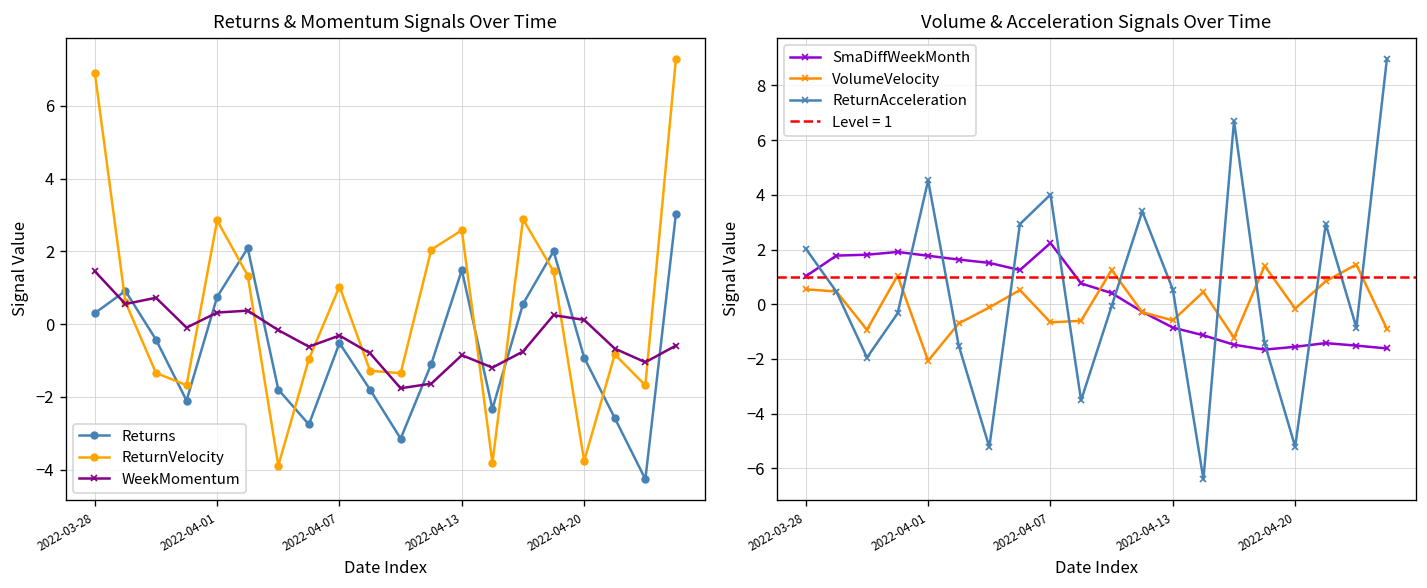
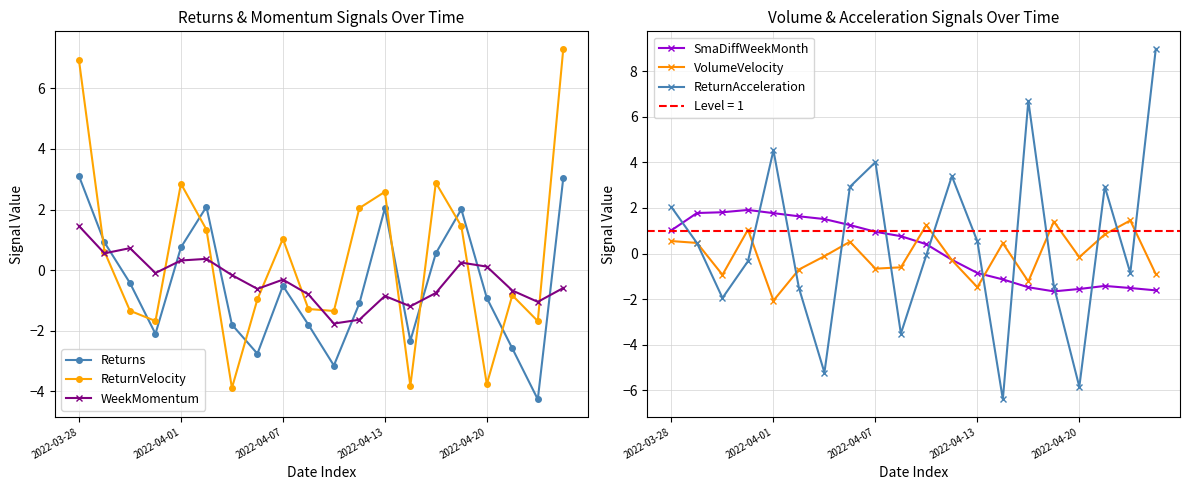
  {
    "Returns & Momentum Signals Over Time": {
      "Returns": {
-       "2022-03-28": 0.3,
+       "2022-03-28": 3.1,
        "2022-04-01": 0.8,
        "2022-04-07": -0.5,
-       "2022-04-13": 1.5,
+       "2022-04-13": 2.0,
        "2022-04-20": -0.9
      },
      "ReturnVelocity": {
        "2022-03-28": 6.9,
        "2022-04-01": 2.9,
        "2022-04-07": 1.0,
        "2022-04-13": 2.6,
        "2022-04-20": -3.8
      },
      "WeekMomentum": {
        "2022-03-28": 1.5,
        "2022-04-01": 0.3,
        "2022-04-07": -0.3,
        "2022-04-13": -0.9,
        "2022-04-20": 0.1
      }
    },
    "Volume & Acceleration Signals Over Time": {
      "SmaDiffWeekMonth": {
        "2022-03-28": 1.0,
        "2022-04-01": 1.8,
-       "2022-04-07": 2.2,
+       "2022-04-07": 1.0,
        "2022-04-13": -0.9,
        "2022-04-20": -1.6
      },
      "VolumeVelocity": {
        "2022-03-28": 0.5,
        "2022-04-01": -2.1,
        "2022-04-07": -0.7,
-       "2022-04-13": -0.6,
+       "2022-04-13": -1.5,
        "2022-04-20": -0.2
      },
      "ReturnAcceleration": {
        "2022-03-28": 2.0,
        "2022-04-01": 4.5,
        "2022-04-07": 4.0,
        "2022-04-13": 0.5,
-       "2022-04-20": -5.2
+       "2022-04-20": -5.9
      }
    }
  }
